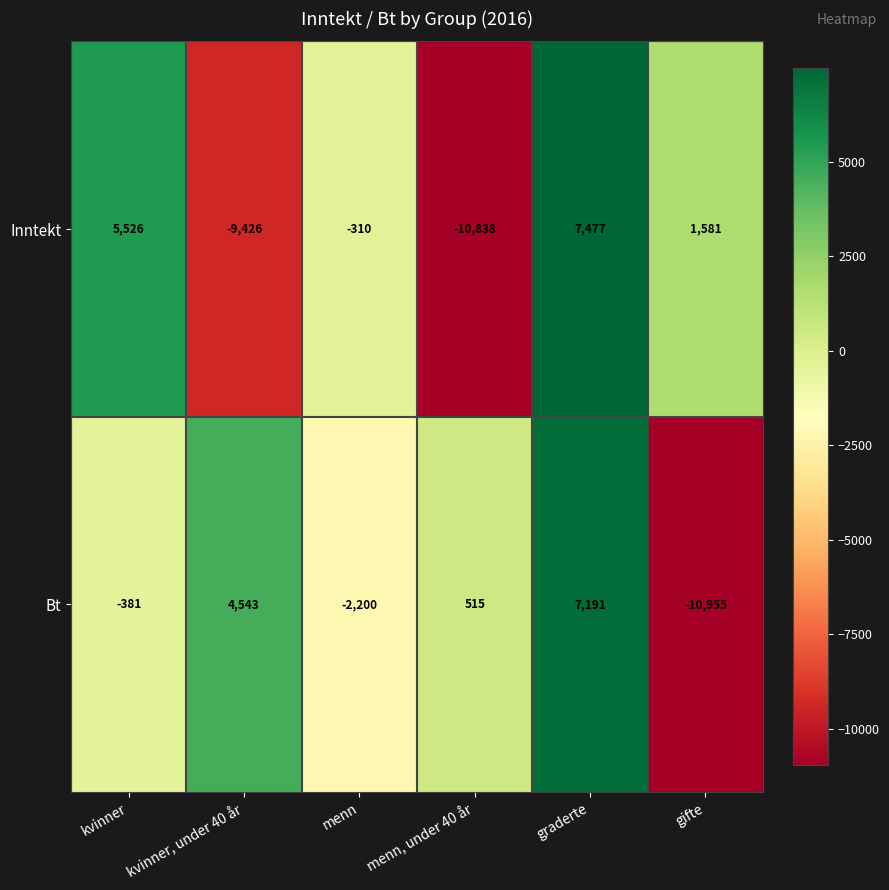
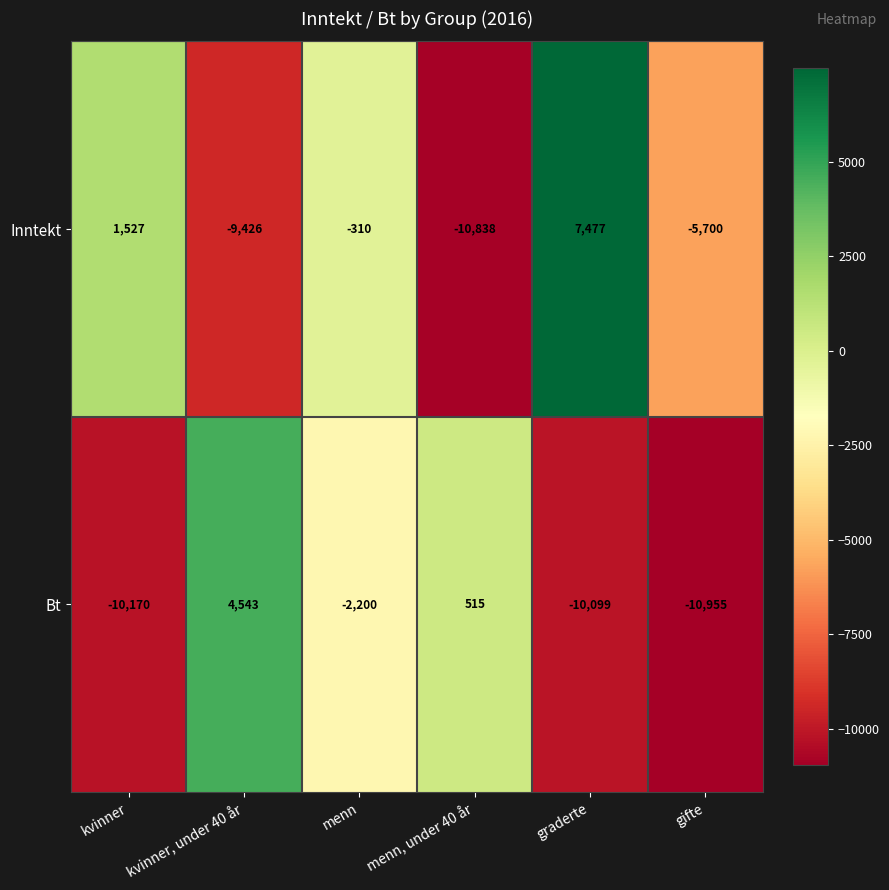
  {
    "Inntekt": {
-     "kvinner": "5,526",
+     "kvinner": "1,527",
      "kvinner, under 40 år": "-9,426",
      "menn": "-310",
      "menn, under 40 år": "-10,838",
      "graderte": "7,477",
-     "gifte": "1,581"
+     "gifte": "-5,700"
    },
    "Bt": {
-     "kvinner": "-381",
+     "kvinner": "-10,170",
      "kvinner, under 40 år": "4,543",
      "menn": "-2,200",
      "menn, under 40 år": "515",
-     "graderte": "7,191",
+     "graderte": "-10,099",
      "gifte": "-10,955"
    }
  }
